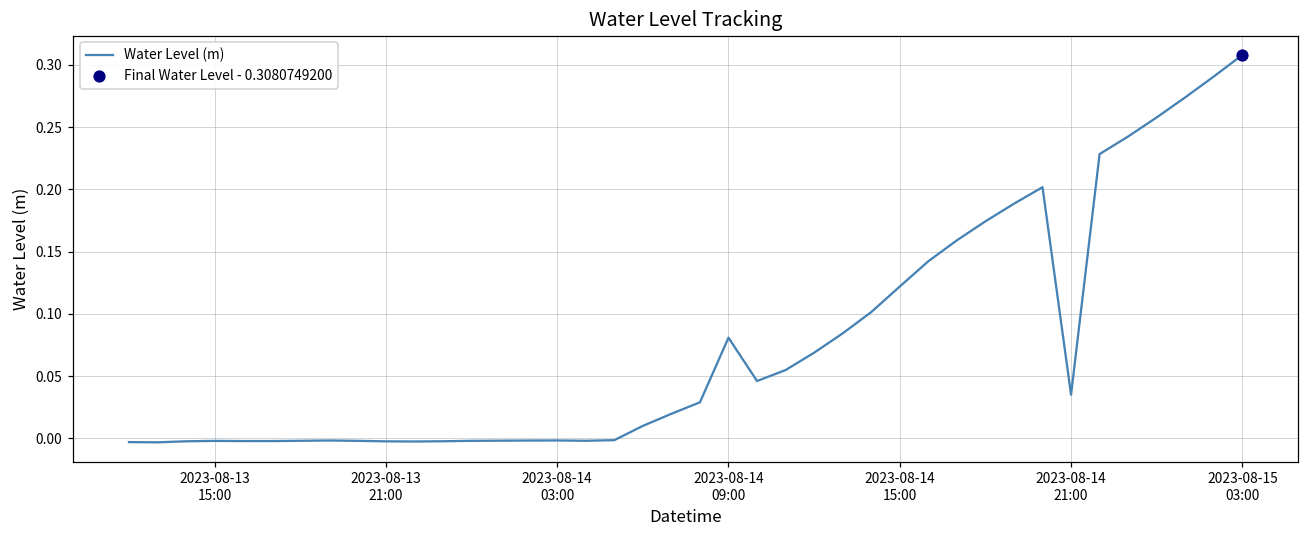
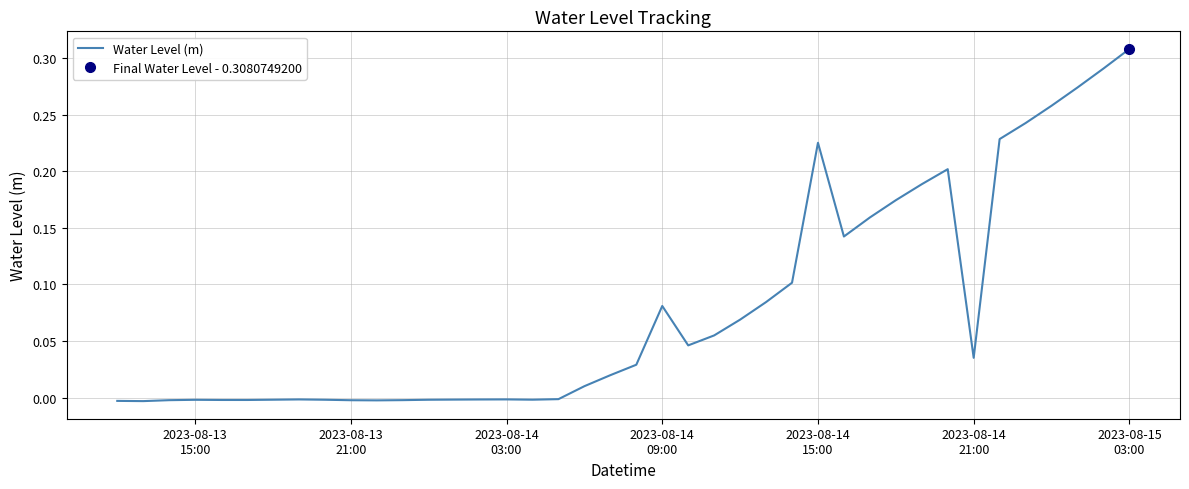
  {
    "Water Level (m)": {
      "2023-08-13 15:00": -0.002,
      "2023-08-13 21:00": -0.002,
      "2023-08-14 03:00": -0.002,
      "2023-08-14 09:00": 0.081,
-     "2023-08-14 15:00": 0.122,
+     "2023-08-14 15:00": 0.225,
      "2023-08-14 21:00": 0.035
    }
  }
